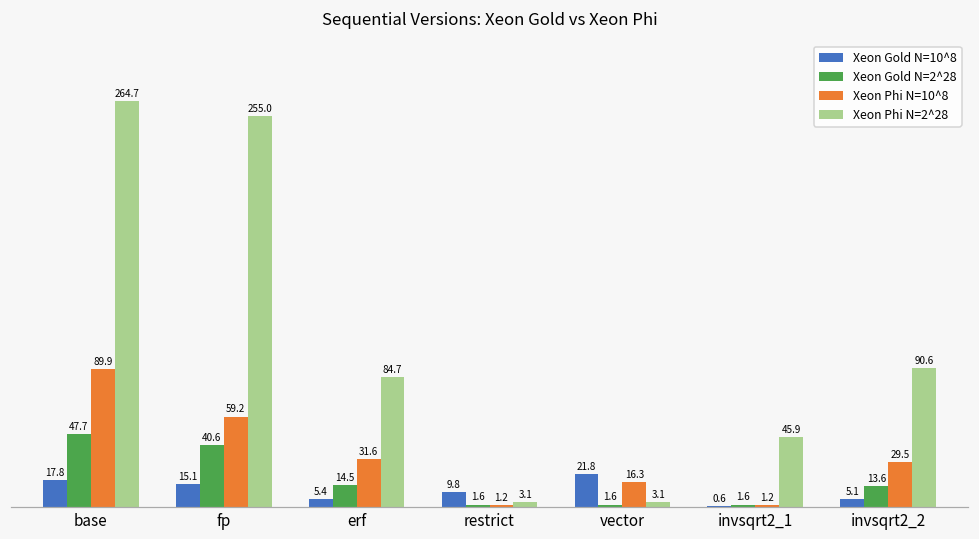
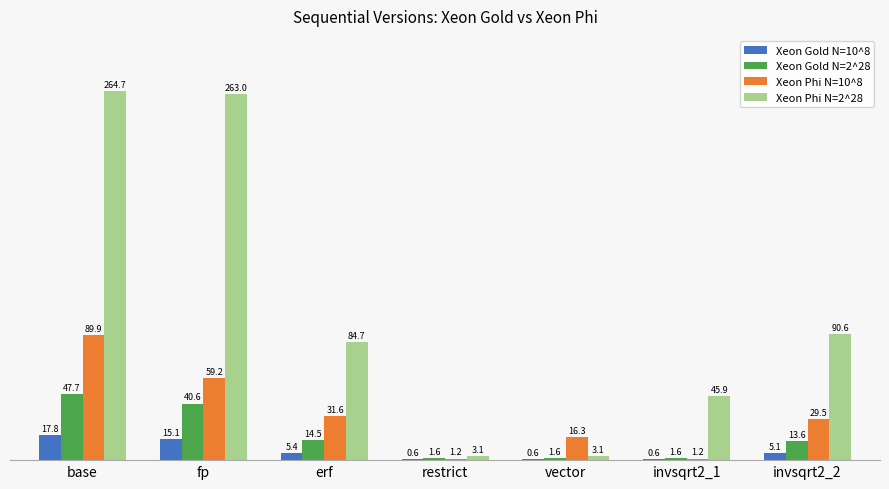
  {
    "Xeon Gold N=10^8": {
      "base": 17.8,
      "fp": 15.1,
      "erf": 5.4,
-     "restrict": 9.8,
-     "vector": 21.8,
+     "restrict": 0.6,
+     "vector": 0.6,
      "invsqrt2_1": 0.6,
      "invsqrt2_2": 5.1
    },
    "Xeon Gold N=2^28": {
      "base": 47.7,
      "fp": 40.6,
      "erf": 14.5,
      "restrict": 1.6,
      "vector": 1.6,
      "invsqrt2_1": 1.6,
      "invsqrt2_2": 13.6
    },
    "Xeon Phi N=10^8": {
      "base": 89.9,
      "fp": 59.2,
      "erf": 31.6,
      "restrict": 1.2,
      "vector": 16.3,
      "invsqrt2_1": 1.2,
      "invsqrt2_2": 29.5
    },
    "Xeon Phi N=2^28": {
      "base": 264.7,
-     "fp": 255.0,
+     "fp": 263.0,
      "erf": 84.7,
      "restrict": 3.1,
      "vector": 3.1,
      "invsqrt2_1": 45.9,
      "invsqrt2_2": 90.6
    }
  }
